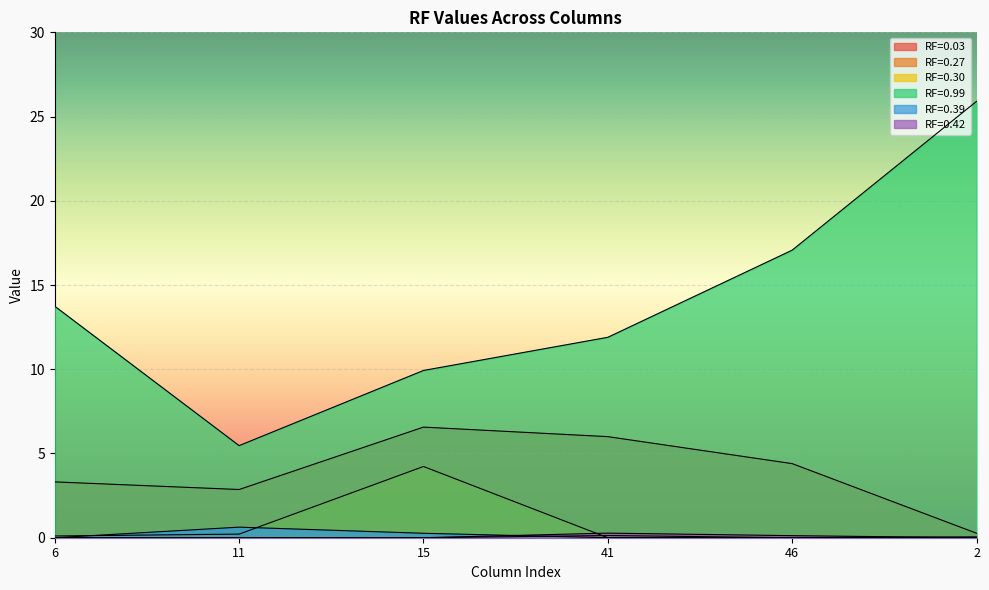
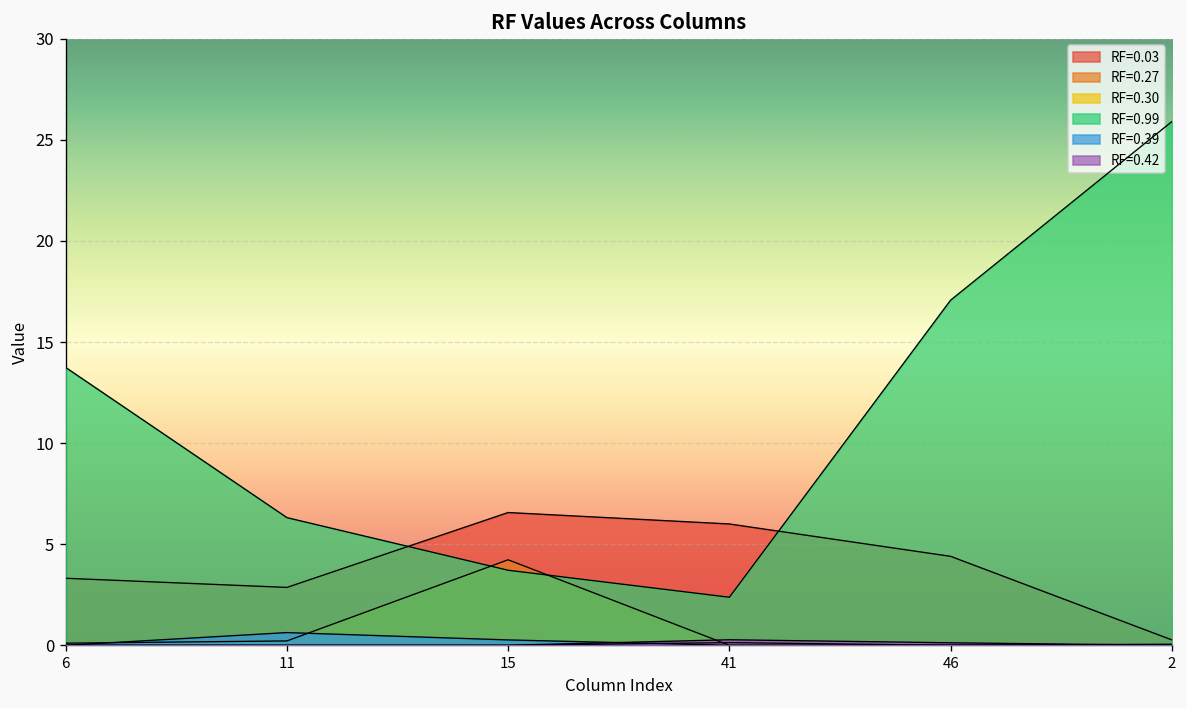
  {
    "RF=0.99": {
      "6": 13.7,
-     "11": 5.5,
-     "15": 9.9,
-     "41": 11.9,
+     "11": 6.3,
+     "15": 3.7,
+     "41": 2.4,
      "46": 17.1,
      "2": 25.9
    },
    "RF=0.39": {
      "11": 0.6,
      "15": 0.3
    }
  }
